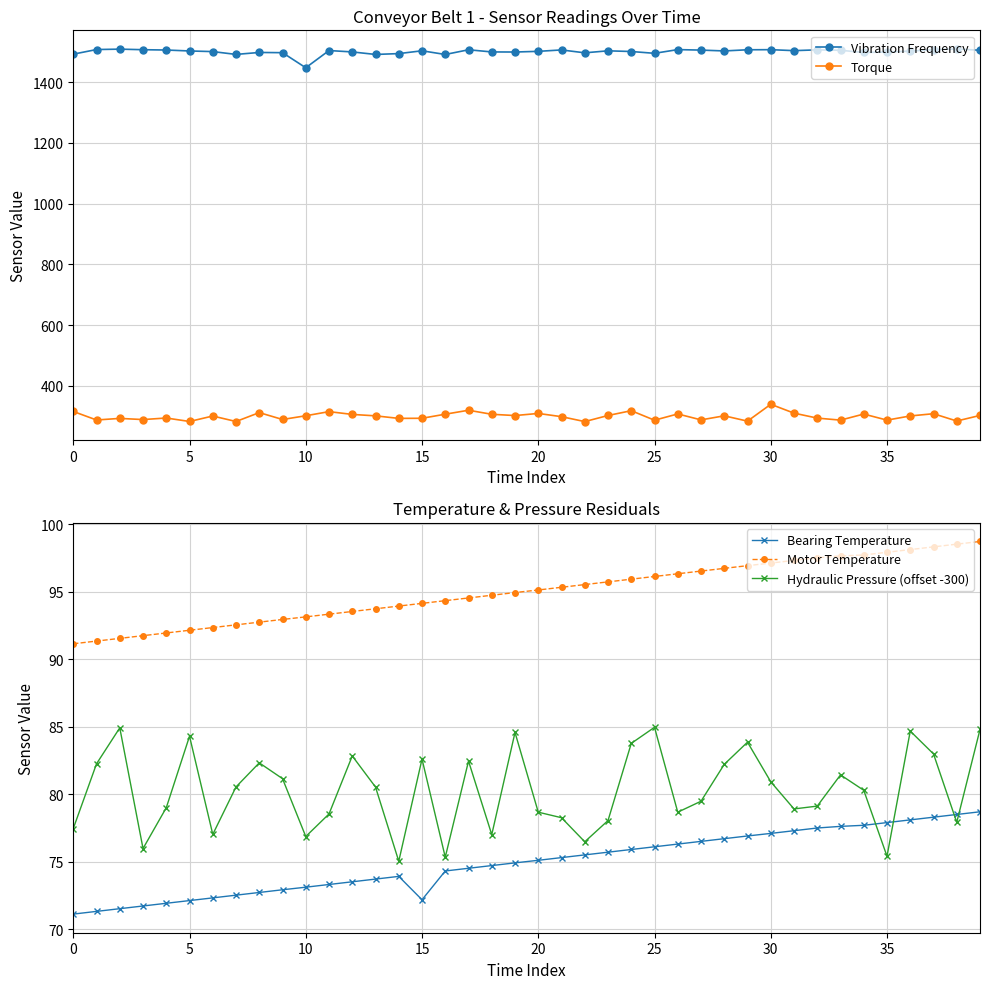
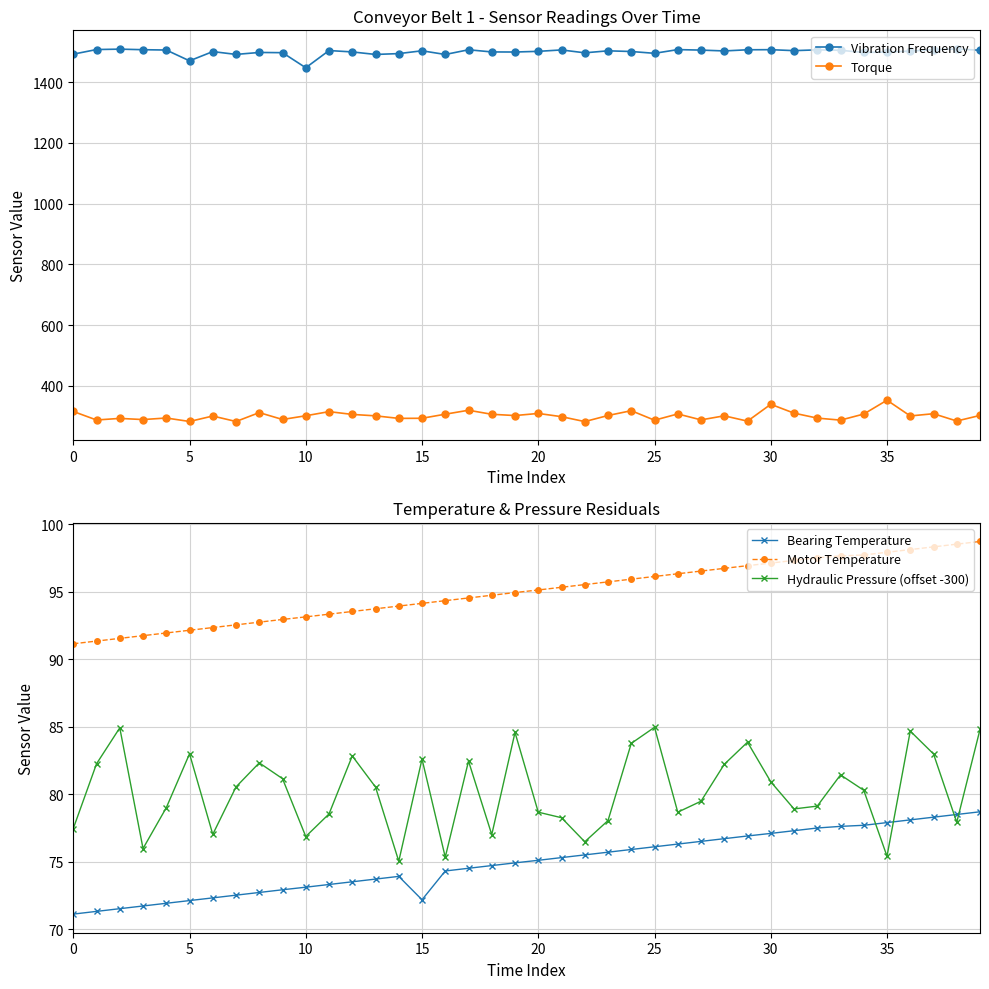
  {
    "Conveyor Belt 1 - Sensor Readings Over Time": {
      "Vibration Frequency": {
        "0": 1490,
-       "5": 1500,
+       "5": 1470,
        "10": 1450,
        "15": 1500,
        "20": 1500,
        "25": 1500,
        "30": 1510
      },
      "Torque": {
        "0": 320,
        "5": 280,
        "10": 300,
        "15": 290,
        "20": 310,
        "25": 290,
        "30": 340,
-       "35": 290
+       "35": 350
      }
    },
    "Temperature & Pressure Residuals": {
      "Bearing Temperature": {
        "0": 71.1,
        "5": 72.1,
        "10": 73.1,
        "15": 72.2,
        "20": 75.1,
        "25": 76.1,
        "30": 77.1,
        "35": 77.9
      },
      "Motor Temperature": {
        "0": 91.1,
        "5": 92.1,
        "10": 93.1,
        "15": 94.1,
        "20": 95.1,
        "25": 96.1
      },
      "Hydraulic Pressure (offset -300)": {
        "0": 77.5,
-       "5": 84.3,
+       "5": 83.0,
        "10": 76.9,
        "15": 82.6,
        "20": 78.7,
        "25": 85.0,
        "30": 80.9,
        "35": 75.4
      }
    }
  }
